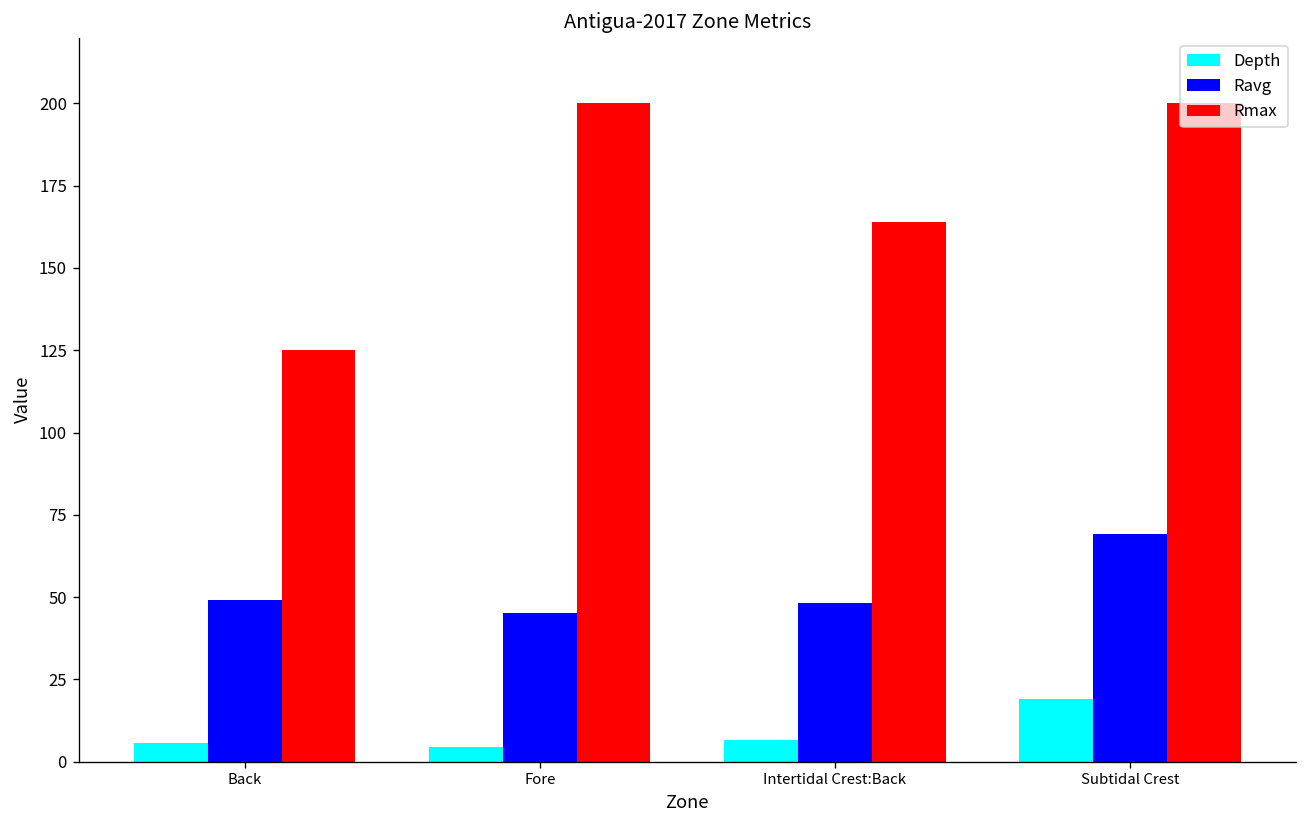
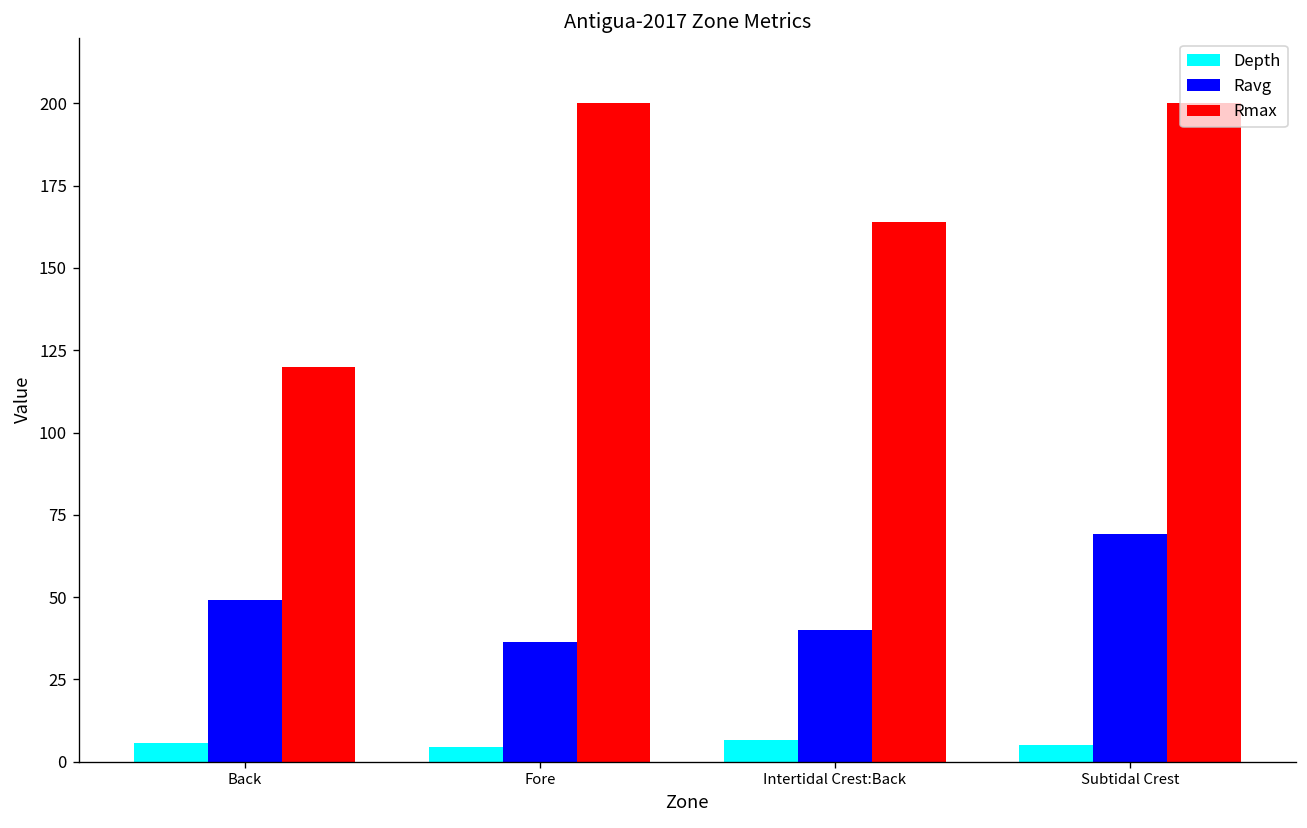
  {
    "Depth": {
      "Back": 6,
      "Fore": 5,
      "Intertidal Crest:Back": 7,
-     "Subtidal Crest": 19
+     "Subtidal Crest": 5
    },
    "Ravg": {
      "Back": 49,
-     "Fore": 45,
-     "Intertidal Crest:Back": 48,
+     "Fore": 37,
+     "Intertidal Crest:Back": 40,
      "Subtidal Crest": 69
    },
    "Rmax": {
-     "Back": 125,
+     "Back": 120,
      "Fore": 200,
      "Intertidal Crest:Back": 164
    }
  }
